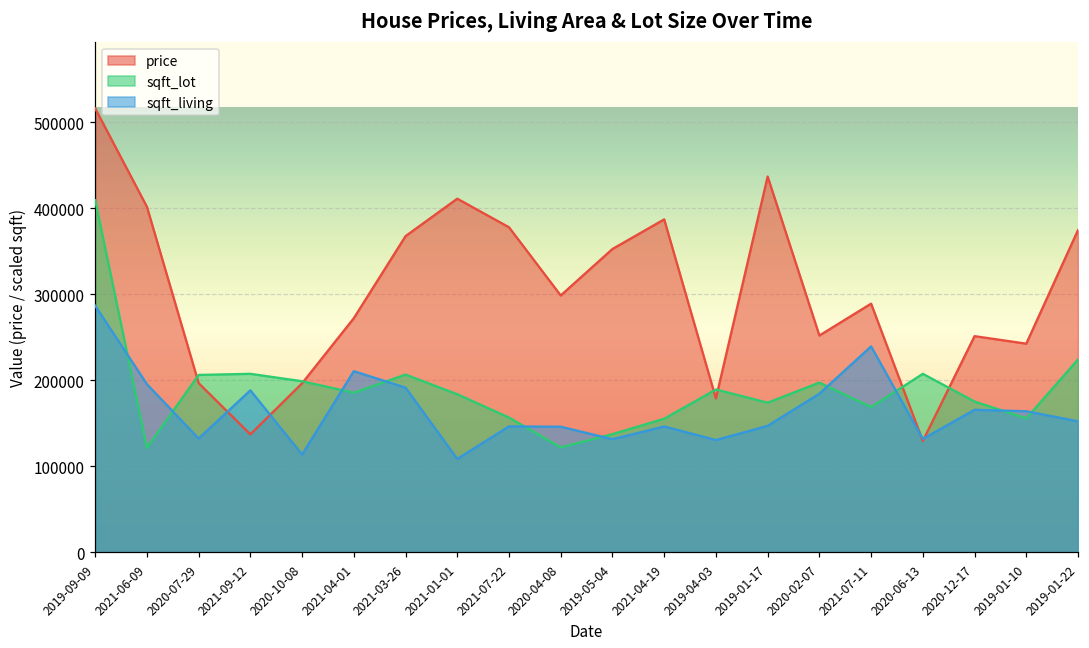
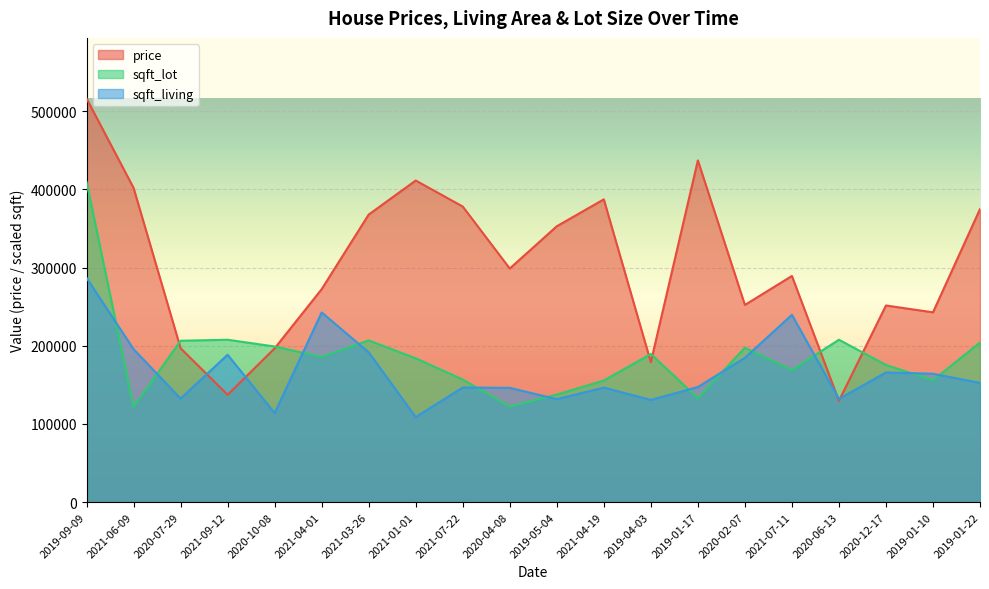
  {
    "price": {
      "2019-09-09": 520000,
      "2021-06-09": 400000,
      "2020-07-29": 200000,
      "2021-09-12": 140000,
      "2021-04-01": 270000,
      "2021-03-26": 370000,
      "2021-01-01": 410000,
      "2021-07-22": 380000,
      "2020-04-08": 300000,
      "2019-05-04": 350000,
      "2021-04-19": 390000,
      "2019-04-03": 180000,
      "2019-01-17": 440000,
      "2020-02-07": 250000,
      "2021-07-11": 290000,
      "2020-12-17": 250000,
      "2019-01-10": 240000,
      "2019-01-22": 370000
    },
    "sqft_lot": {
      "2019-09-09": 410000,
      "2021-06-09": 120000,
      "2020-07-29": 210000,
      "2021-09-12": 210000,
      "2021-04-01": 190000,
      "2021-03-26": 210000,
      "2021-01-01": 180000,
      "2021-07-22": 160000,
      "2020-04-08": 120000,
      "2019-05-04": 140000,
      "2021-04-19": 160000,
      "2019-04-03": 190000,
-     "2019-01-17": 170000,
+     "2019-01-17": 130000,
      "2020-02-07": 200000,
      "2021-07-11": 170000,
      "2020-06-13": 210000,
      "2020-12-17": 180000,
      "2019-01-10": 160000,
-     "2019-01-22": 220000
+     "2019-01-22": 200000
    },
    "sqft_living": {
      "2019-09-09": 290000,
      "2021-06-09": 200000,
      "2020-07-29": 130000,
      "2021-09-12": 190000,
      "2020-10-08": 110000,
-     "2021-04-01": 210000,
+     "2021-04-01": 240000,
      "2021-03-26": 190000,
      "2021-01-01": 110000,
      "2021-07-22": 150000,
      "2020-04-08": 150000,
      "2019-05-04": 130000,
      "2021-04-19": 150000,
      "2019-04-03": 130000,
      "2019-01-17": 150000,
      "2020-02-07": 180000,
      "2021-07-11": 240000,
      "2020-12-17": 170000,
      "2019-01-10": 160000,
      "2019-01-22": 150000
    }
  }
